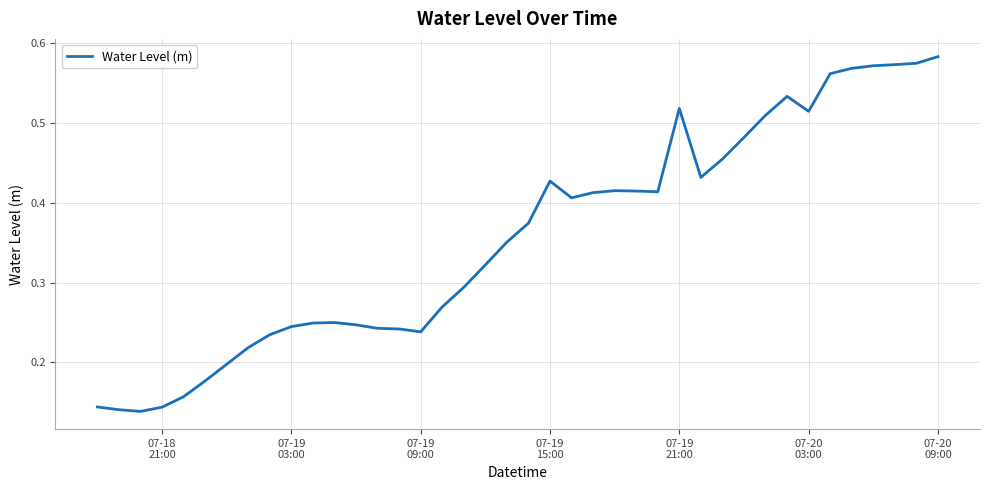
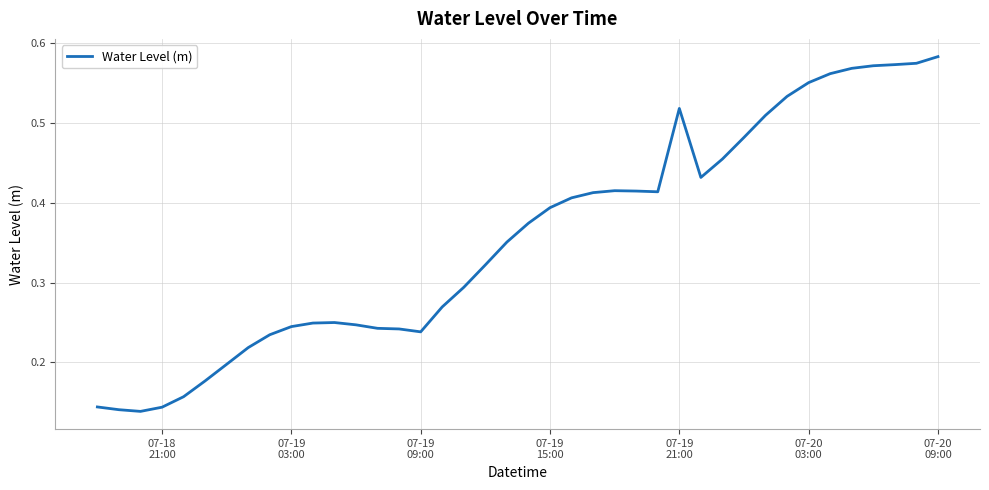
  {
    "07-18 21:00": 0.14,
    "07-19 03:00": 0.24,
    "07-19 09:00": 0.24,
-   "07-19 15:00": 0.43,
+   "07-19 15:00": 0.39,
    "07-19 21:00": 0.52,
-   "07-20 03:00": 0.51,
+   "07-20 03:00": 0.55,
    "07-20 09:00": 0.58
  }
